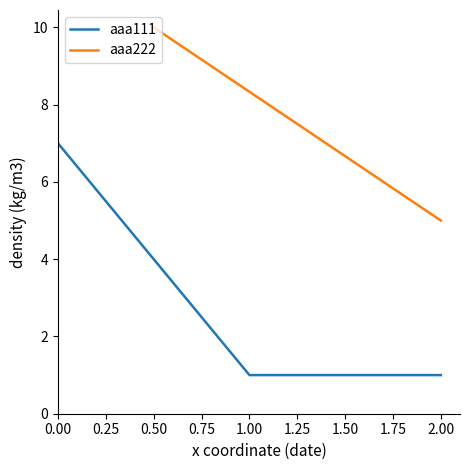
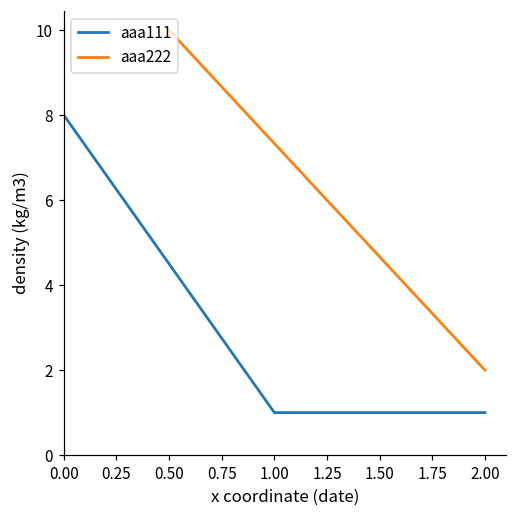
  {
    "aaa111": {
-     "0.00": 7,
+     "0.00": 8,
      "1.00": 1,
      "2.00": 1
    },
    "aaa222": {
-     "2.00": 5
+     "2.00": 2
    }
  }
